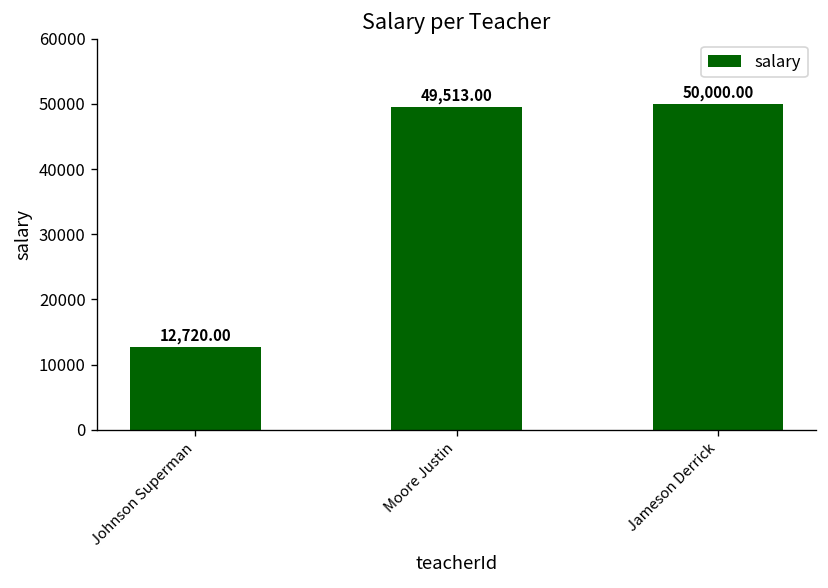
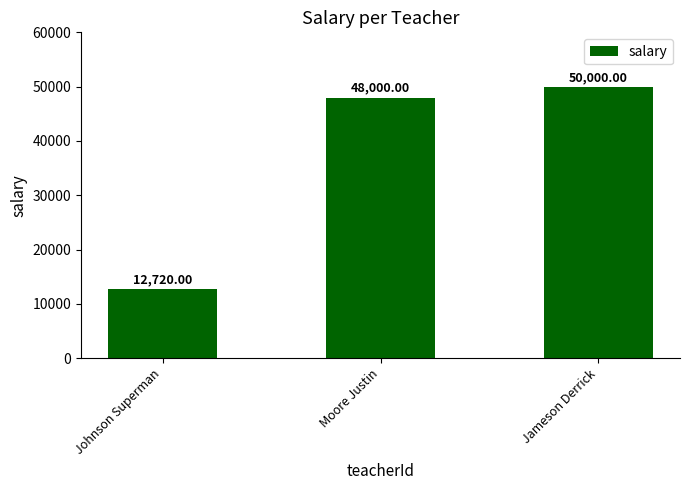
  {
    "Johnson Superman": "12,720.00",
-   "Moore Justin": "49,513.00",
+   "Moore Justin": "48,000.00",
    "Jameson Derrick": "50,000.00"
  }
